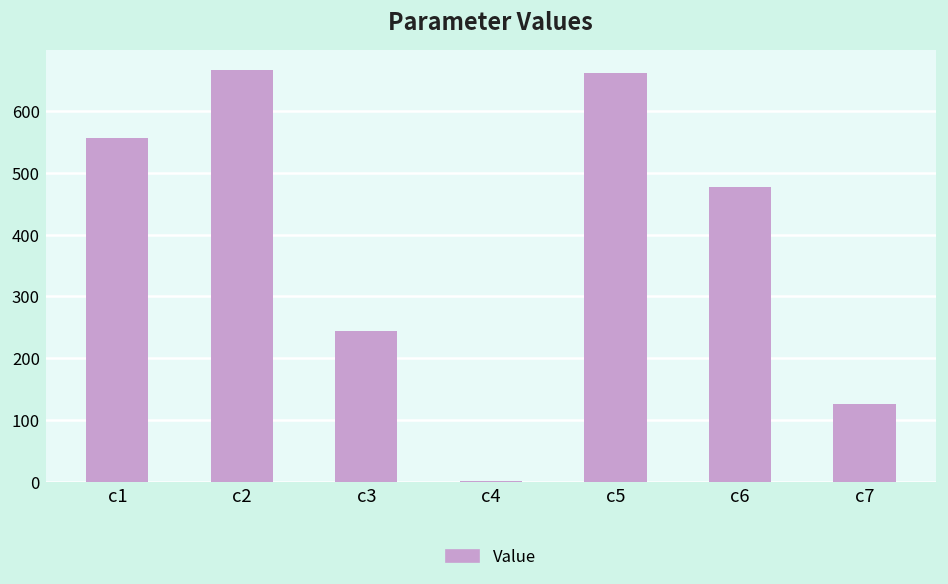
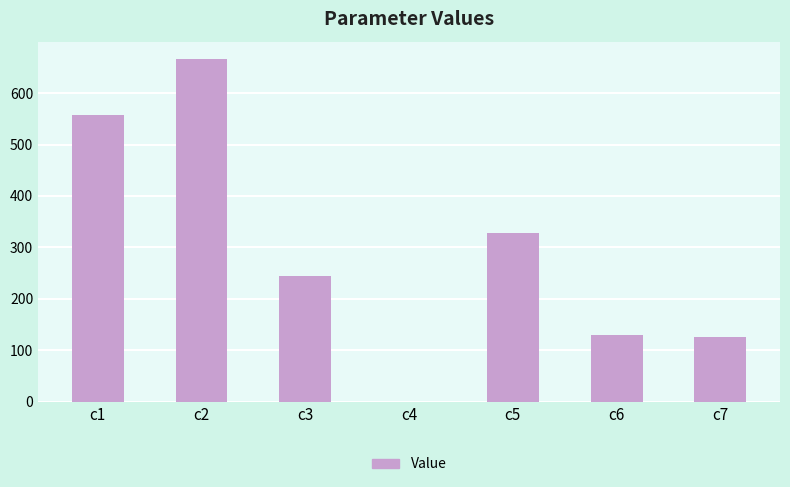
  {
    "c1": 560,
    "c2": 670,
    "c3": 240,
-   "c5": 660,
-   "c6": 480,
+   "c5": 330,
+   "c6": 130,
    "c7": 130
  }
